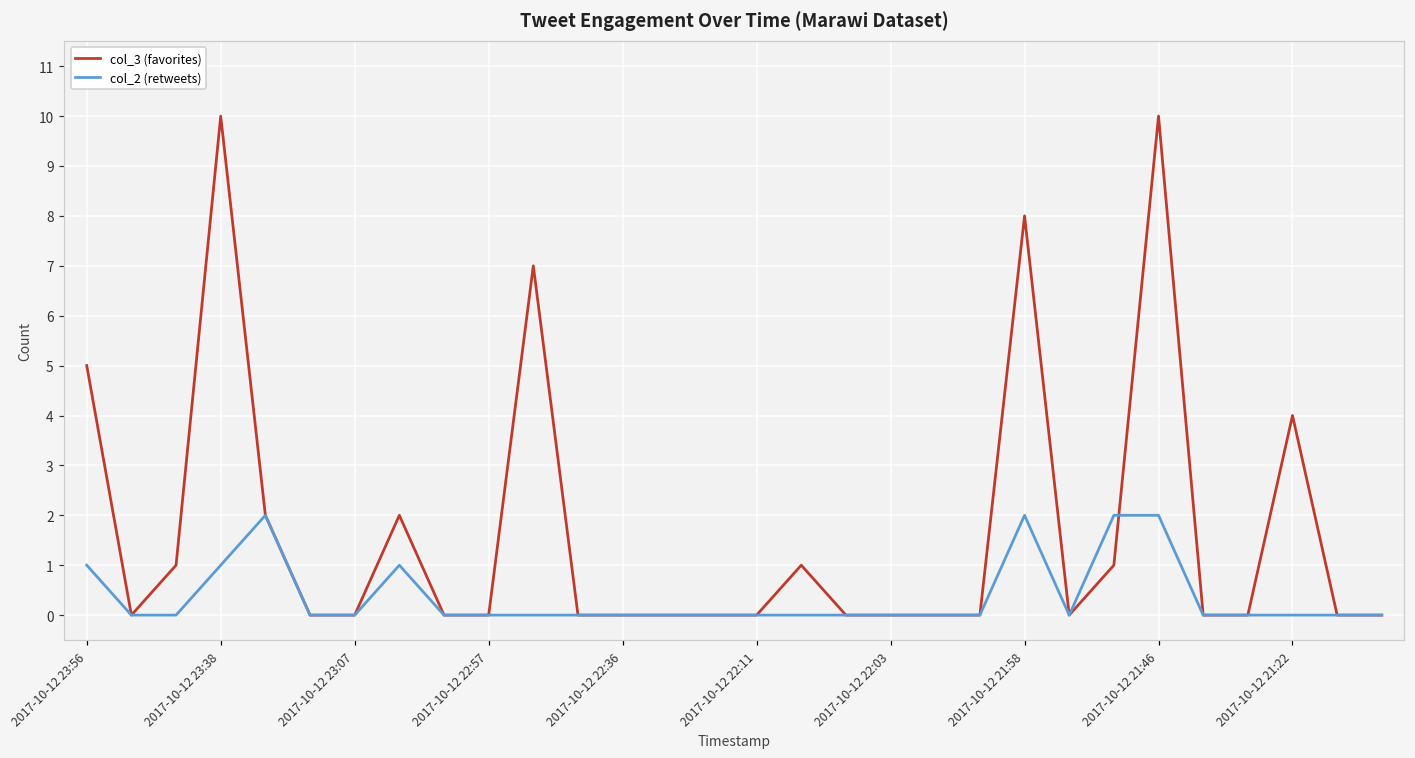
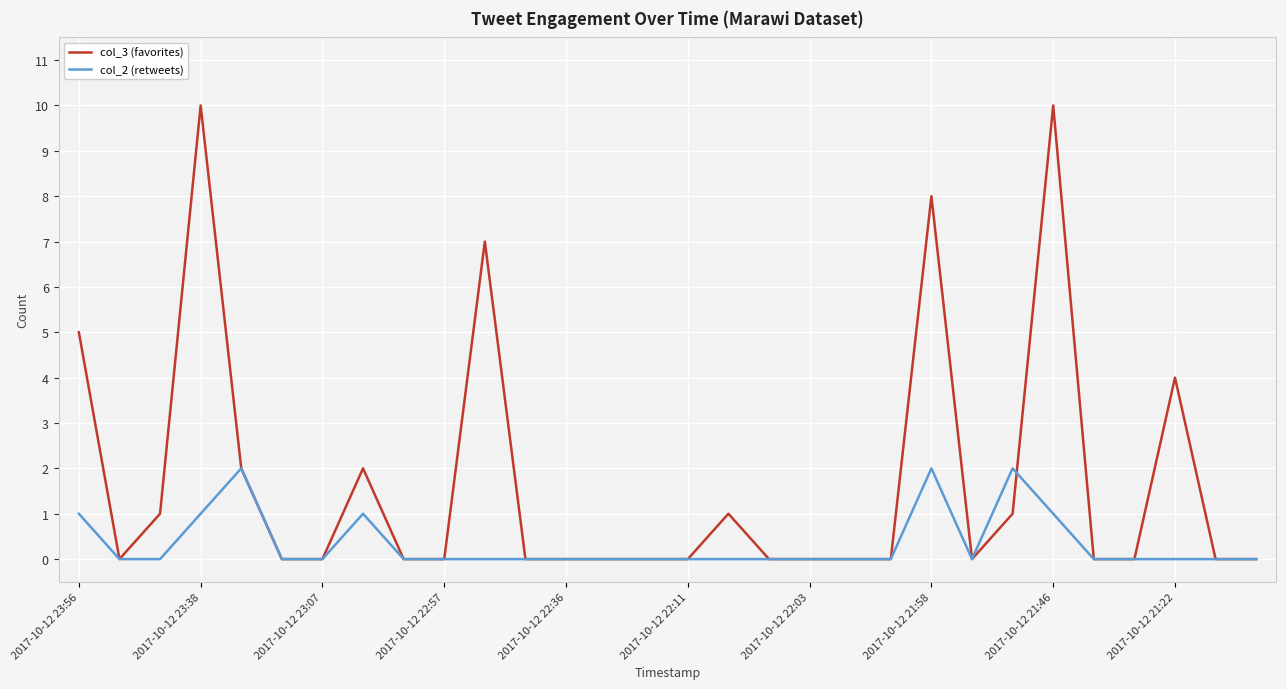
  {
    "col_3 (favorites)": {
      "2017-10-12 23:56": 5,
      "2017-10-12 23:38": 10,
      "2017-10-12 21:58": 8,
      "2017-10-12 21:46": 10,
      "2017-10-12 21:22": 4
    },
    "col_2 (retweets)": {
      "2017-10-12 23:56": 1,
      "2017-10-12 23:38": 1,
      "2017-10-12 21:58": 2,
-     "2017-10-12 21:46": 2,
+     "2017-10-12 21:46": 1,
      "2017-10-12 21:22": 0
    }
  }
